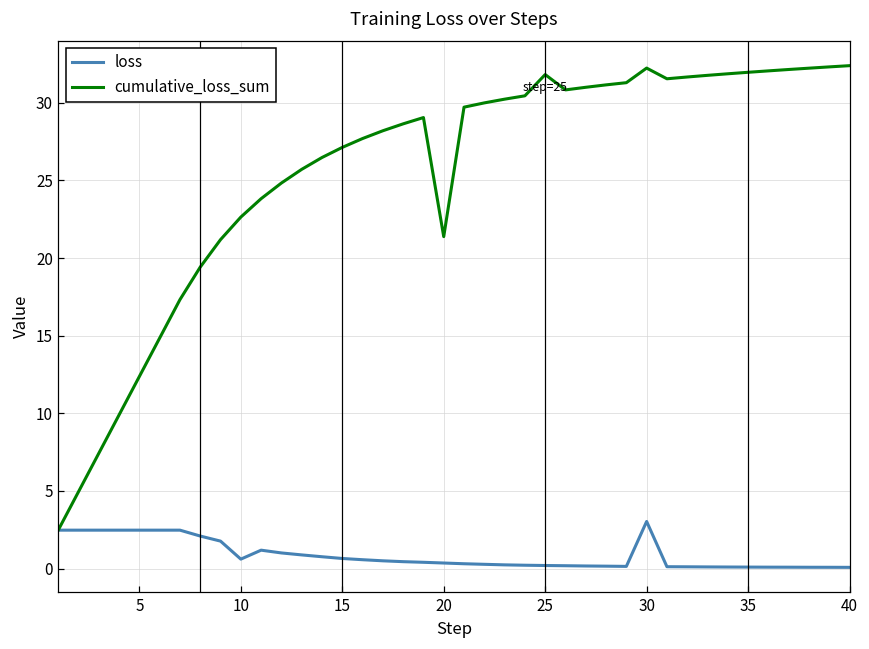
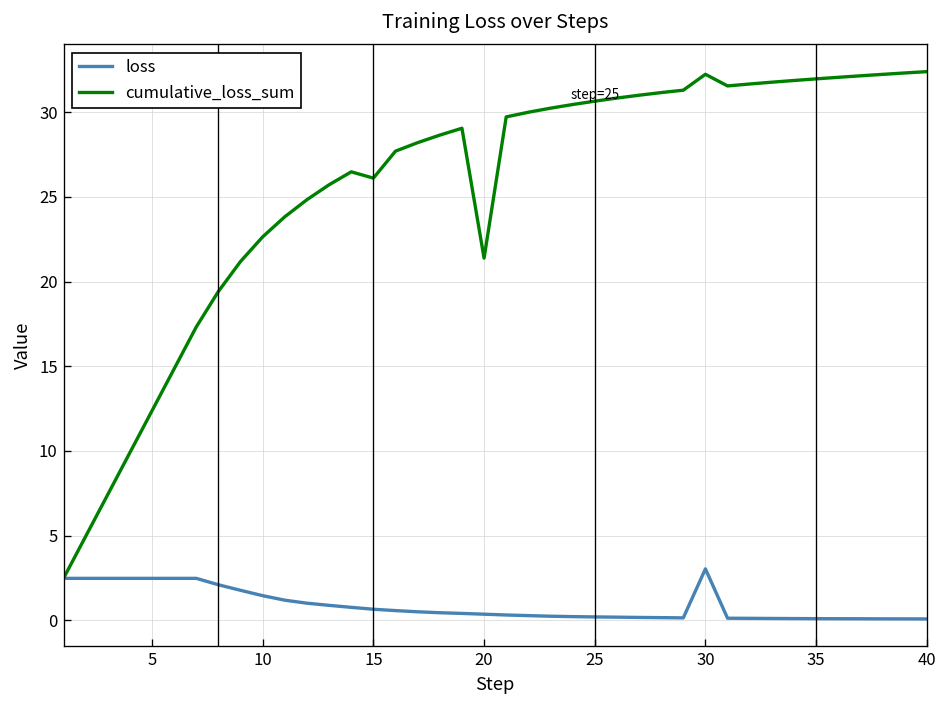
  {
    "loss": {
      "5": 2.5,
-     "10": 0.6,
+     "10": 1.5,
      "15": 0.7,
      "20": 0.4,
      "25": 0.2,
      "30": 3.0,
      "35": 0.1,
      "40": 0.1
    },
    "cumulative_loss_sum": {
      "5": 12.4,
      "10": 22.6,
-     "15": 27.1,
+     "15": 26.1,
      "20": 21.4,
-     "25": 31.8,
+     "25": 30.6,
      "30": 32.2,
      "35": 32.0,
      "40": 32.4
    }
  }
